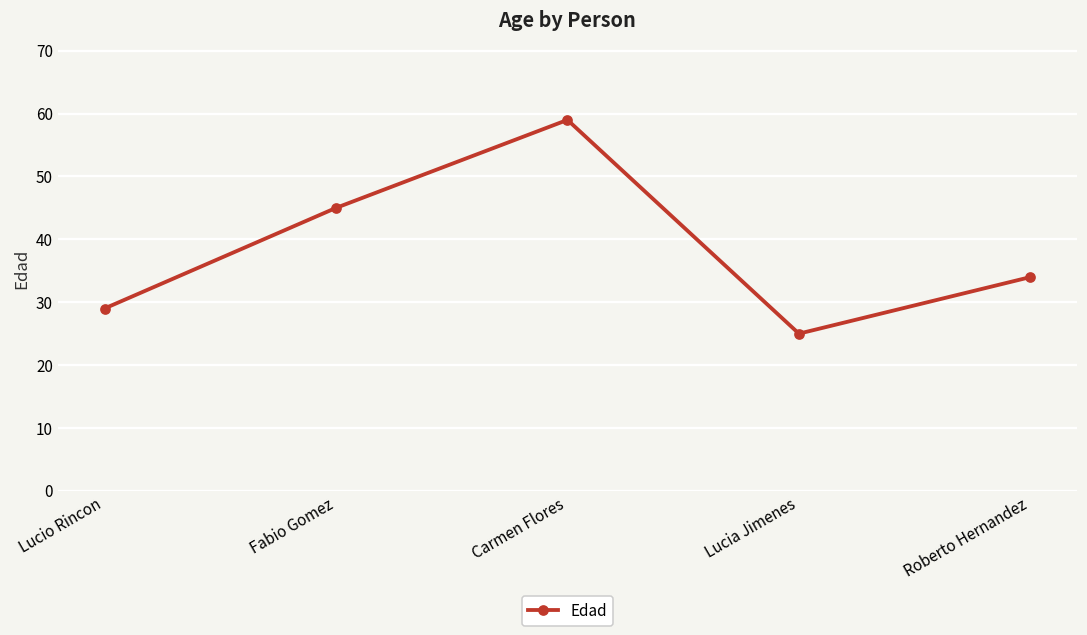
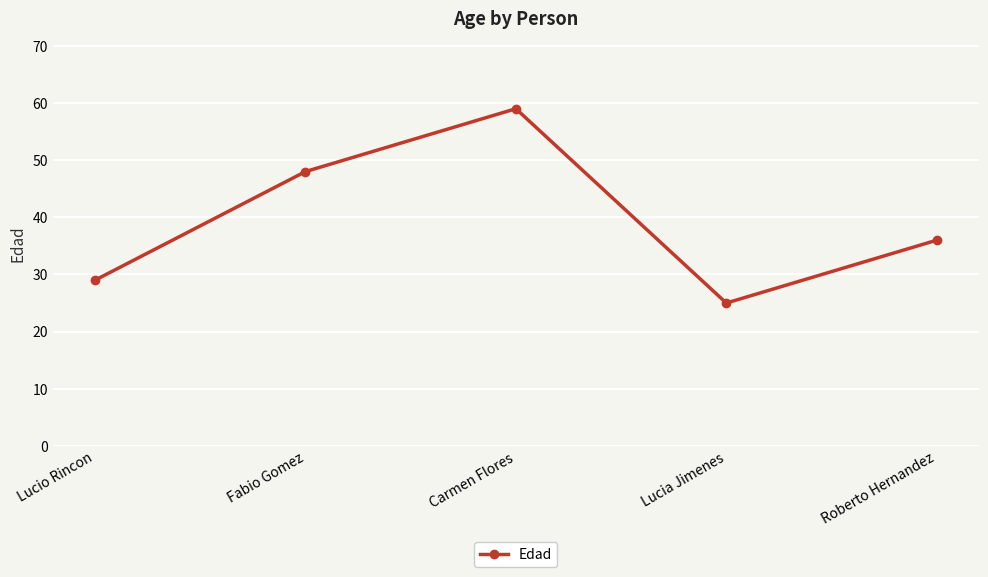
  {
    "Lucio Rincon": 29,
-   "Fabio Gomez": 45,
+   "Fabio Gomez": 48,
    "Carmen Flores": 59,
    "Lucia Jimenes": 25,
-   "Roberto Hernandez": 34
+   "Roberto Hernandez": 36
  }
